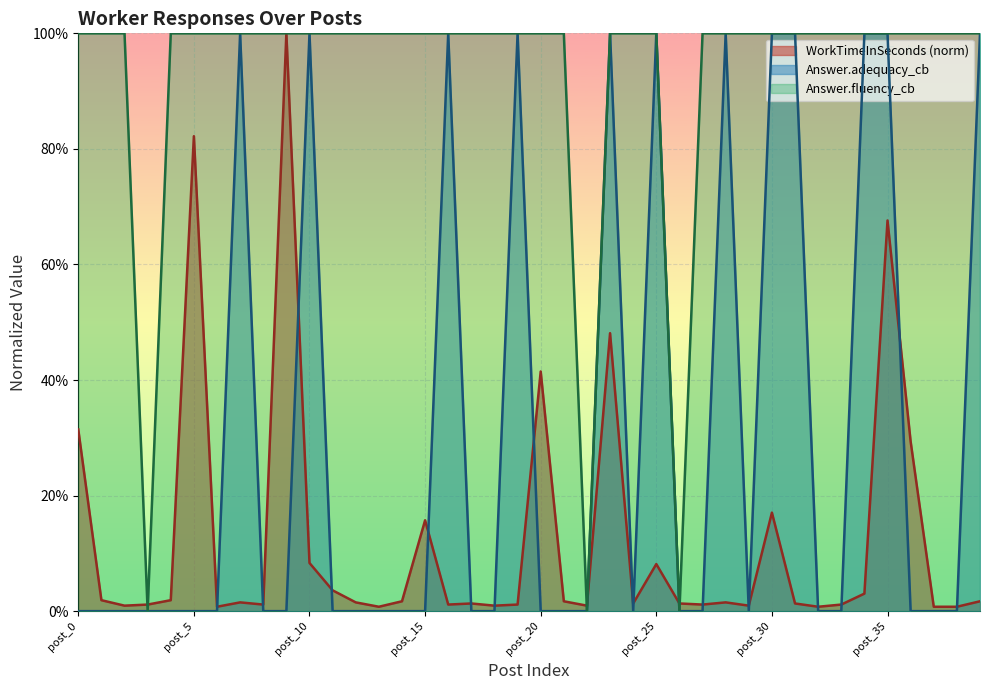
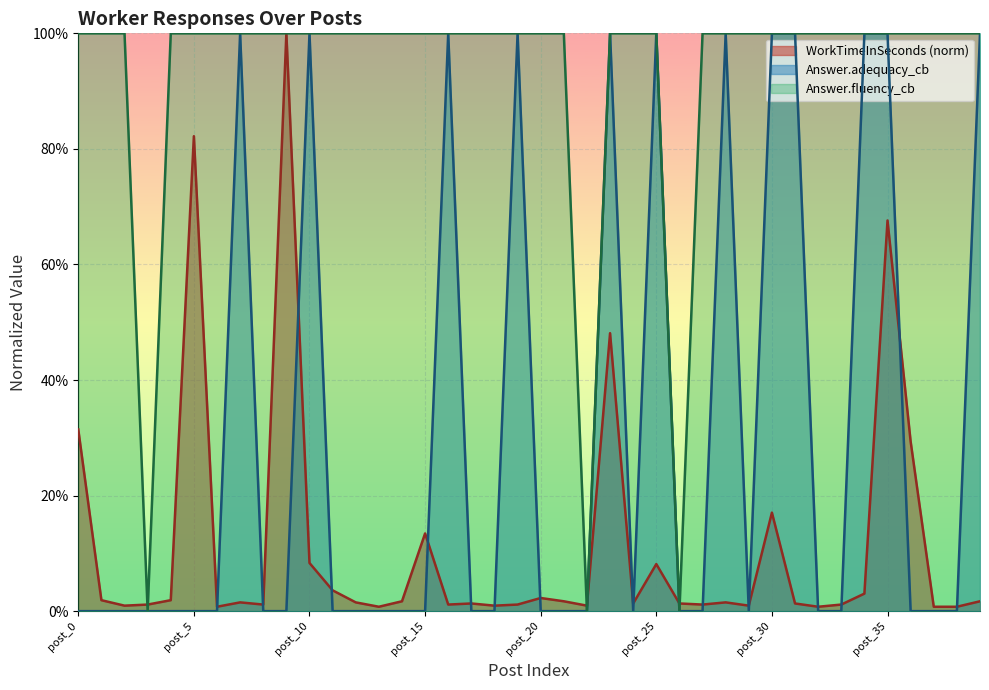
  {
    "WorkTimeInSeconds (norm)": {
      "post_0": "31%",
      "post_5": "82%",
      "post_10": "8%",
-     "post_15": "16%",
-     "post_20": "41%",
+     "post_15": "13%",
+     "post_20": "2%",
      "post_25": "8%",
      "post_30": "17%",
      "post_35": "68%"
    },
    "Answer.adequacy_cb": {
      "post_0": "0%",
      "post_5": "0%",
      "post_15": "0%",
      "post_20": "0%"
    },
    "Answer.fluency_cb": {
      "post_0": "100%",
      "post_5": "100%",
      "post_15": "100%",
      "post_20": "100%"
    }
  }
